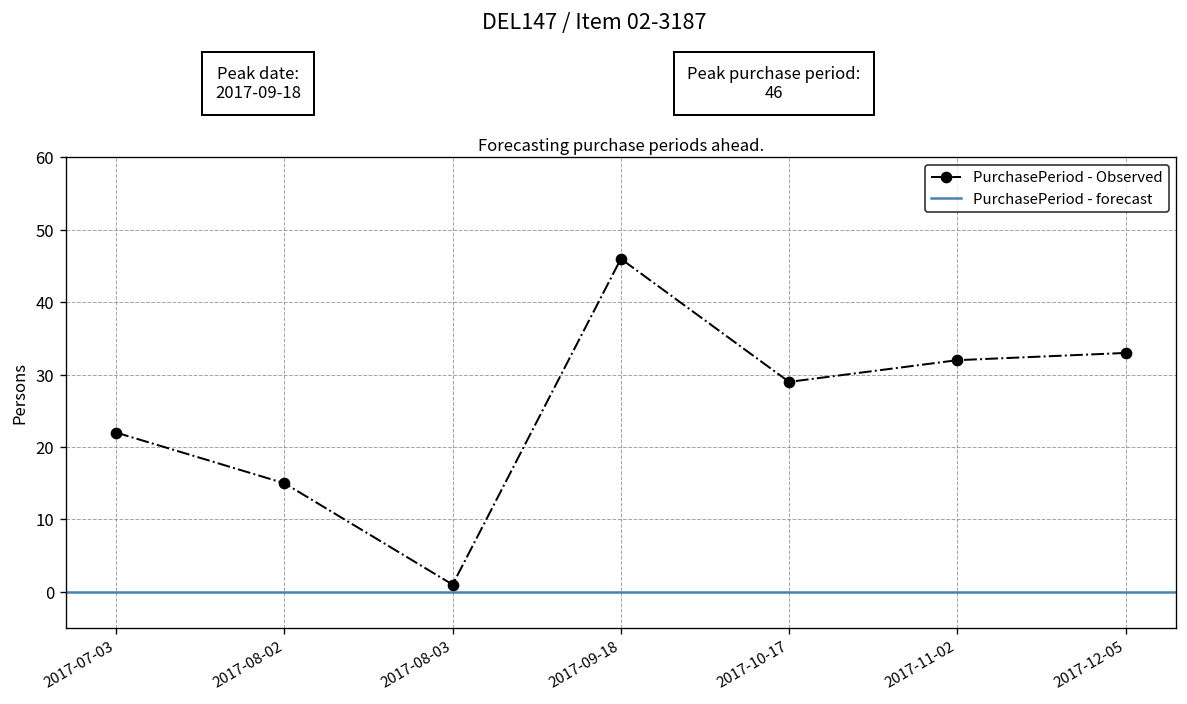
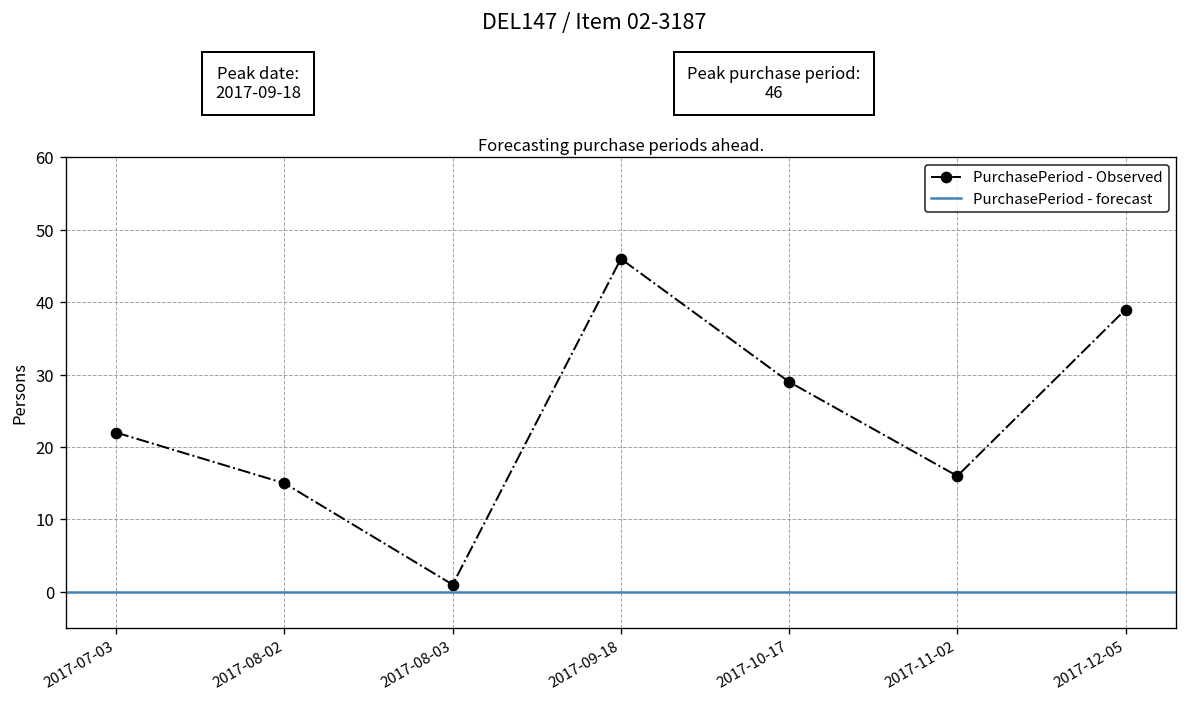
  {
    "2017-07-03": 22,
    "2017-08-02": 15,
    "2017-08-03": 1,
    "2017-09-18": 46,
    "2017-10-17": 29,
-   "2017-11-02": 32,
-   "2017-12-05": 33
+   "2017-11-02": 16,
+   "2017-12-05": 39
  }
